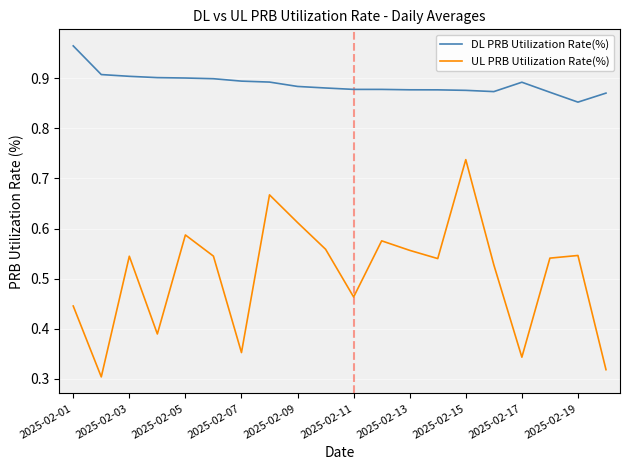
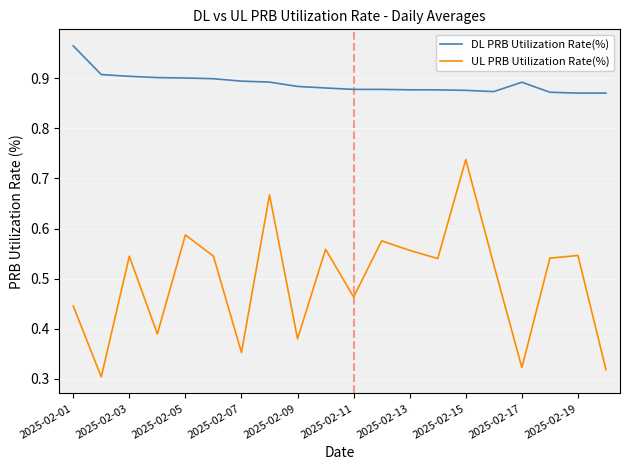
  {
    "DL PRB Utilization Rate(%)": {
      "2025-02-01": 0.96,
      "2025-02-03": 0.90,
      "2025-02-05": 0.90,
      "2025-02-07": 0.89,
      "2025-02-09": 0.88,
      "2025-02-11": 0.88,
      "2025-02-13": 0.88,
      "2025-02-15": 0.88,
      "2025-02-17": 0.89,
-     "2025-02-19": 0.85
+     "2025-02-19": 0.87
    },
    "UL PRB Utilization Rate(%)": {
      "2025-02-01": 0.45,
      "2025-02-03": 0.54,
      "2025-02-05": 0.59,
      "2025-02-07": 0.35,
-     "2025-02-09": 0.61,
+     "2025-02-09": 0.38,
      "2025-02-11": 0.46,
      "2025-02-13": 0.56,
      "2025-02-15": 0.74,
-     "2025-02-17": 0.34,
+     "2025-02-17": 0.32,
      "2025-02-19": 0.55
    }
  }
